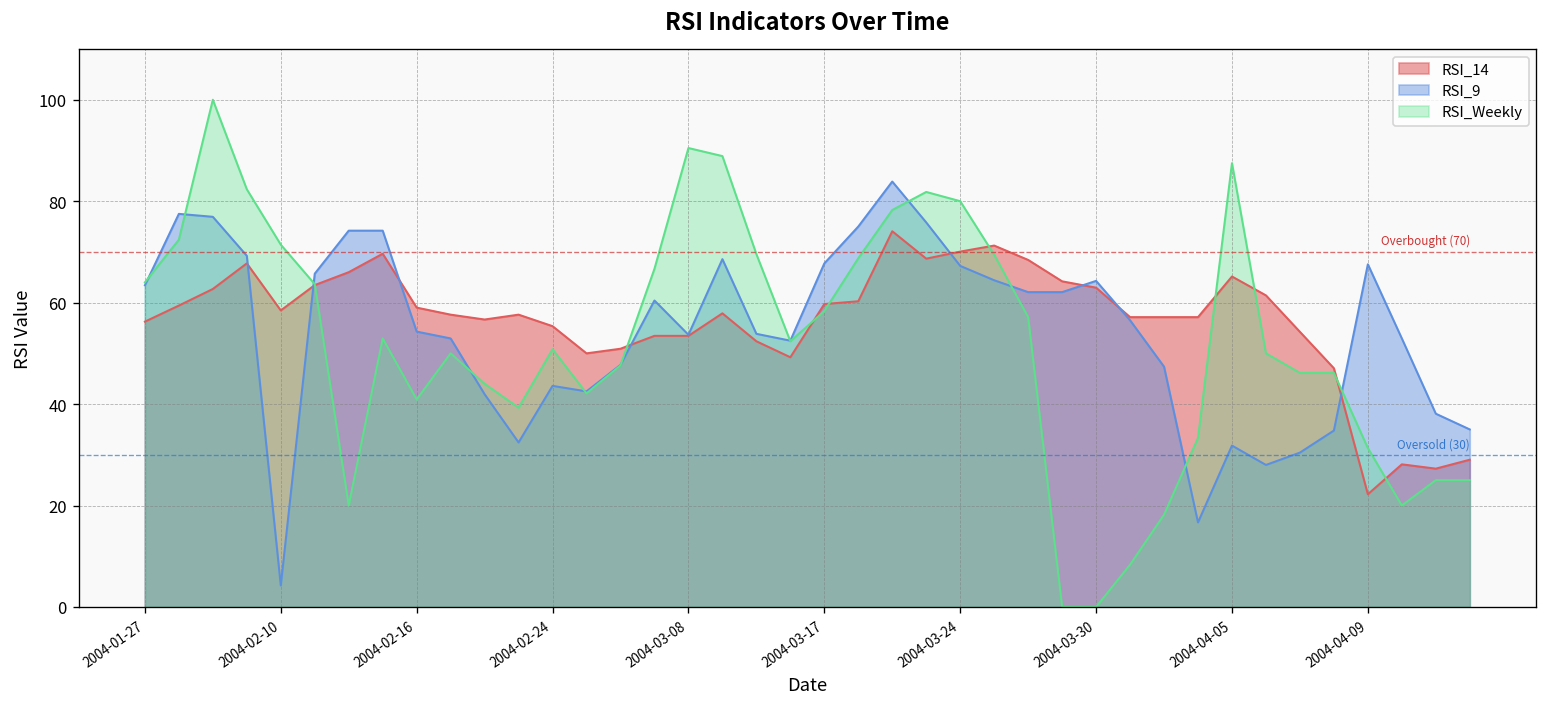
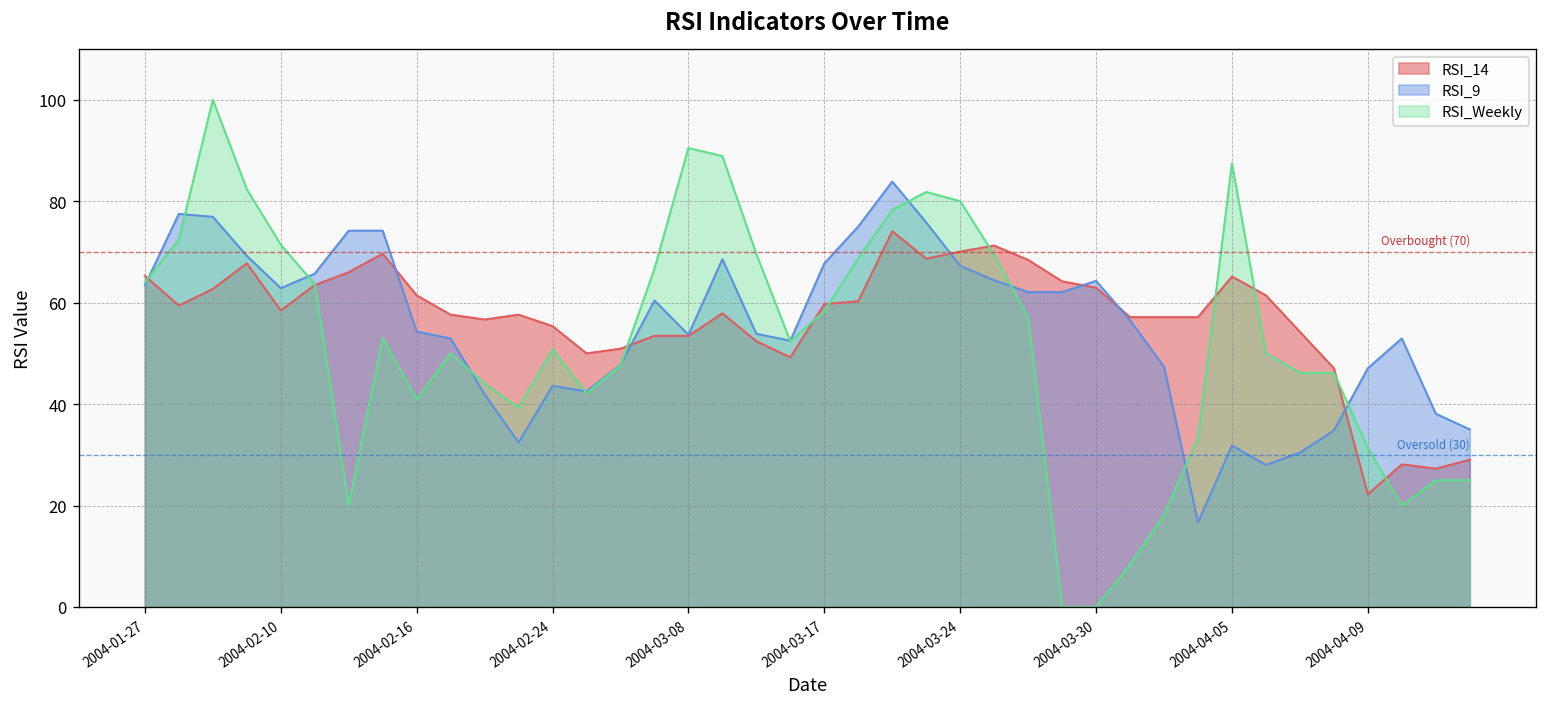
  {
    "RSI_14": {
-     "2004-01-27": 56,
+     "2004-01-27": 65,
      "2004-02-10": 58,
-     "2004-02-16": 59,
+     "2004-02-16": 61,
      "2004-02-24": 55,
      "2004-03-17": 60,
      "2004-03-24": 70,
      "2004-03-30": 63,
      "2004-04-05": 65,
      "2004-04-09": 22
    },
    "RSI_9": {
-     "2004-02-10": 4,
+     "2004-02-10": 63,
      "2004-02-16": 54,
      "2004-02-24": 44,
      "2004-03-17": 68,
      "2004-03-24": 67,
      "2004-03-30": 64,
      "2004-04-05": 32,
-     "2004-04-09": 68
+     "2004-04-09": 47
    },
    "RSI_Weekly": {
      "2004-02-10": 71,
      "2004-02-16": 41,
      "2004-02-24": 51,
      "2004-03-08": 90,
      "2004-03-17": 58,
      "2004-03-24": 80,
      "2004-03-30": 0,
      "2004-04-05": 88,
      "2004-04-09": 31
    }
  }
